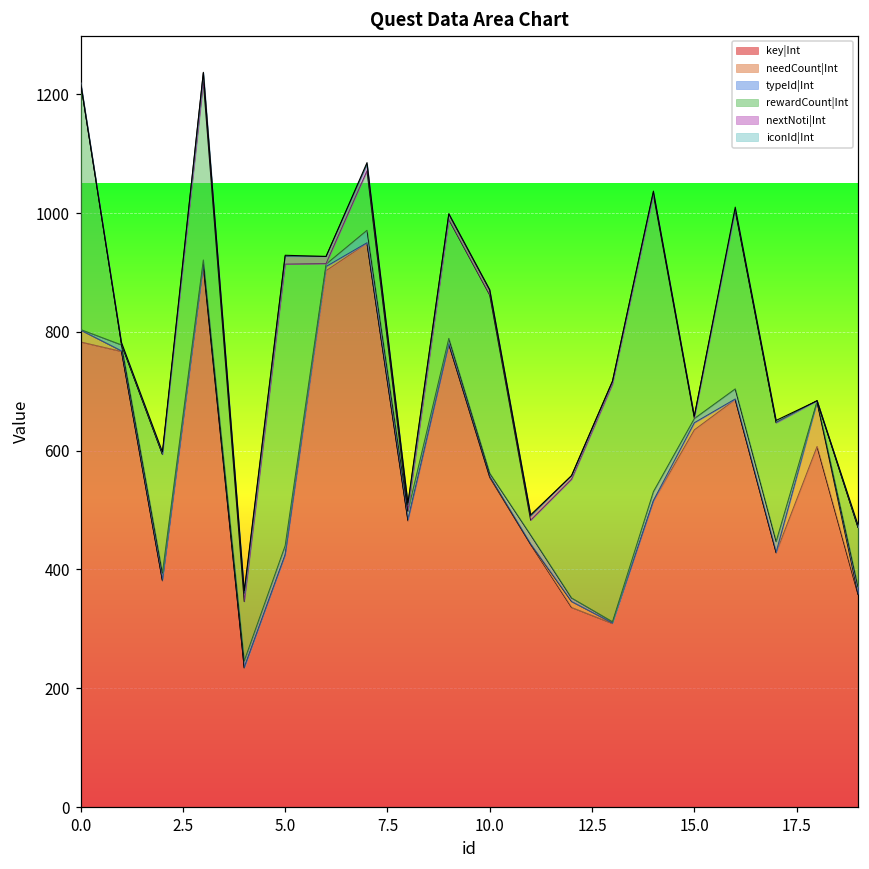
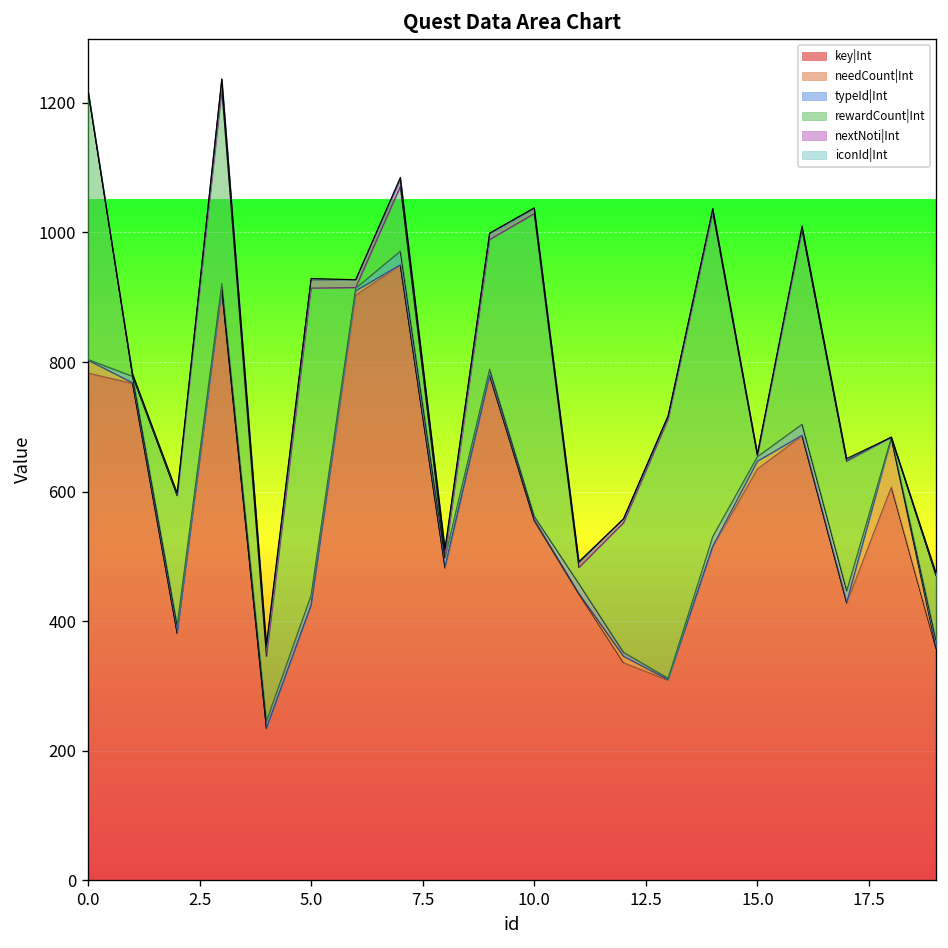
  {
    "rewardCount|Int": {
      "5.0": 470,
-     "10.0": 300
+     "10.0": 470
    }
  }
